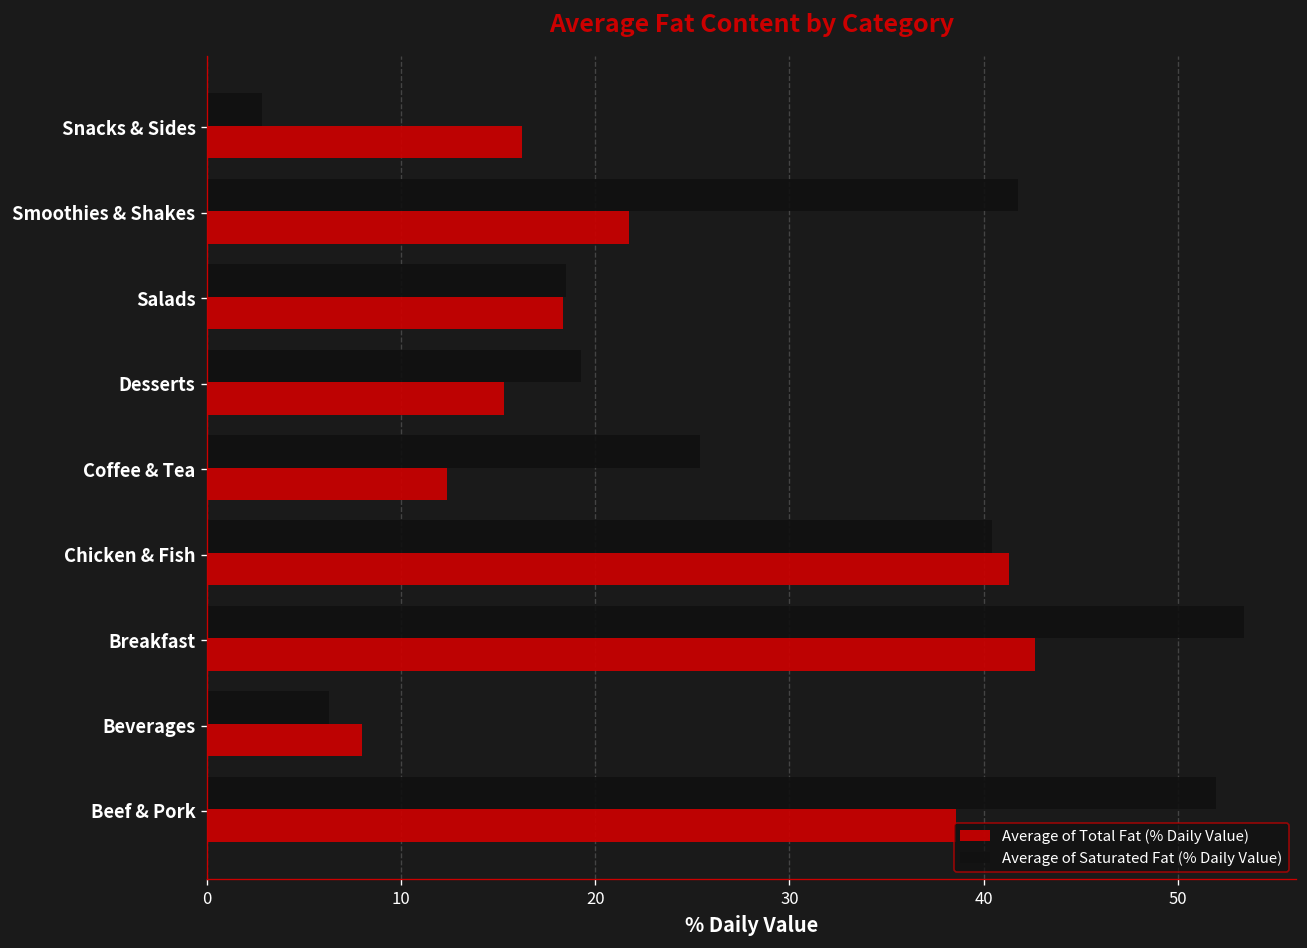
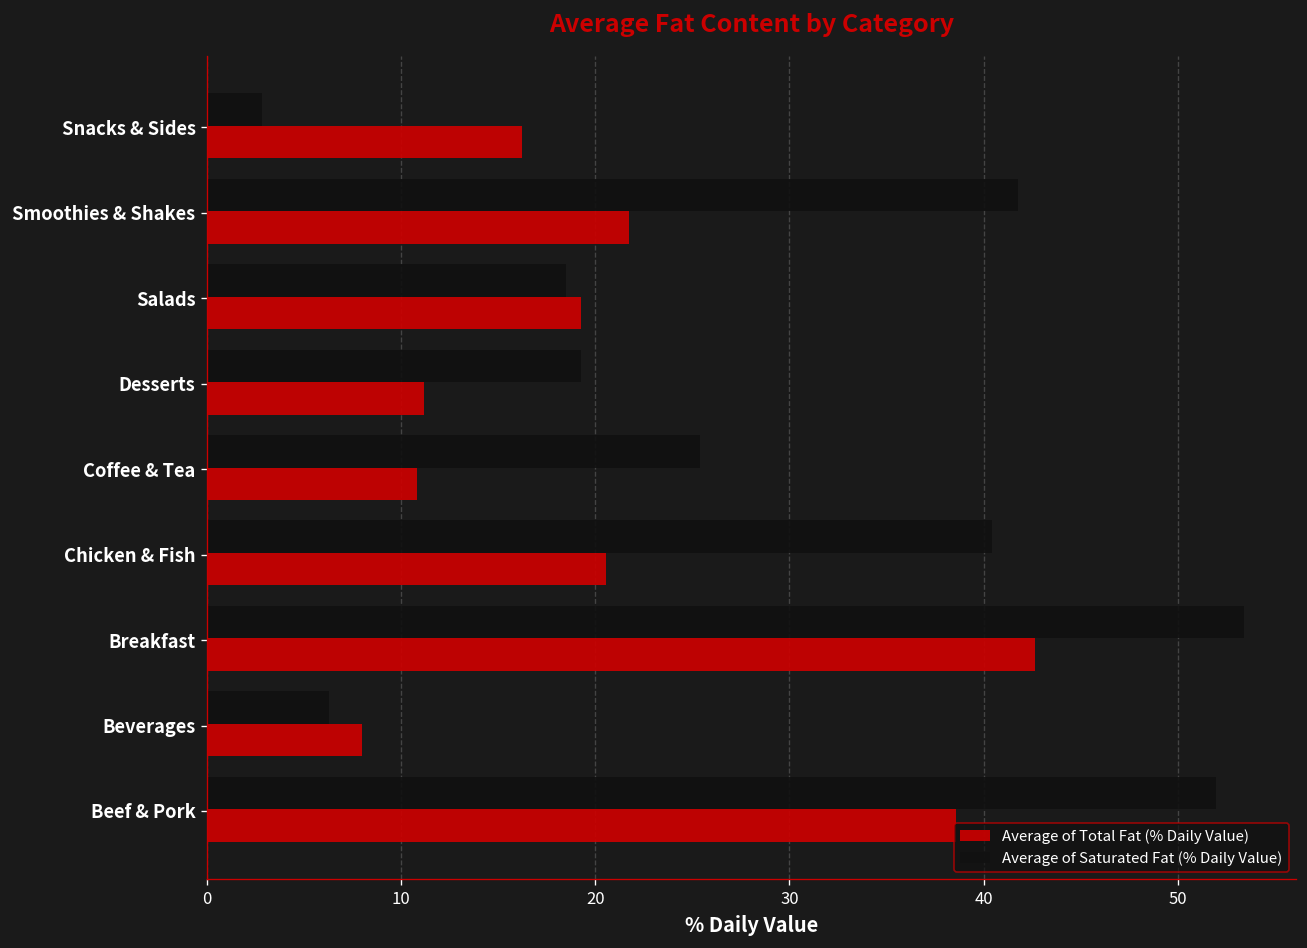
  {
    "Average of Total Fat (% Daily Value)": {
      "Snacks & Sides": 16.2,
      "Smoothies & Shakes": 21.7,
-     "Salads": 18.3,
-     "Desserts": 15.3,
-     "Coffee & Tea": 12.4,
-     "Chicken & Fish": 41.3,
+     "Salads": 19.2,
+     "Desserts": 11.1,
+     "Coffee & Tea": 10.8,
+     "Chicken & Fish": 20.5,
      "Breakfast": 42.7,
      "Beverages": 8.0
    },
    "Average of Saturated Fat (% Daily Value)": {
      "Snacks & Sides": 2.8,
      "Smoothies & Shakes": 41.8,
      "Salads": 18.5,
      "Desserts": 19.3,
      "Coffee & Tea": 25.4,
      "Chicken & Fish": 40.4,
      "Breakfast": 53.4,
      "Beverages": 6.3,
      "Beef & Pork": 52.0
    }
  }
